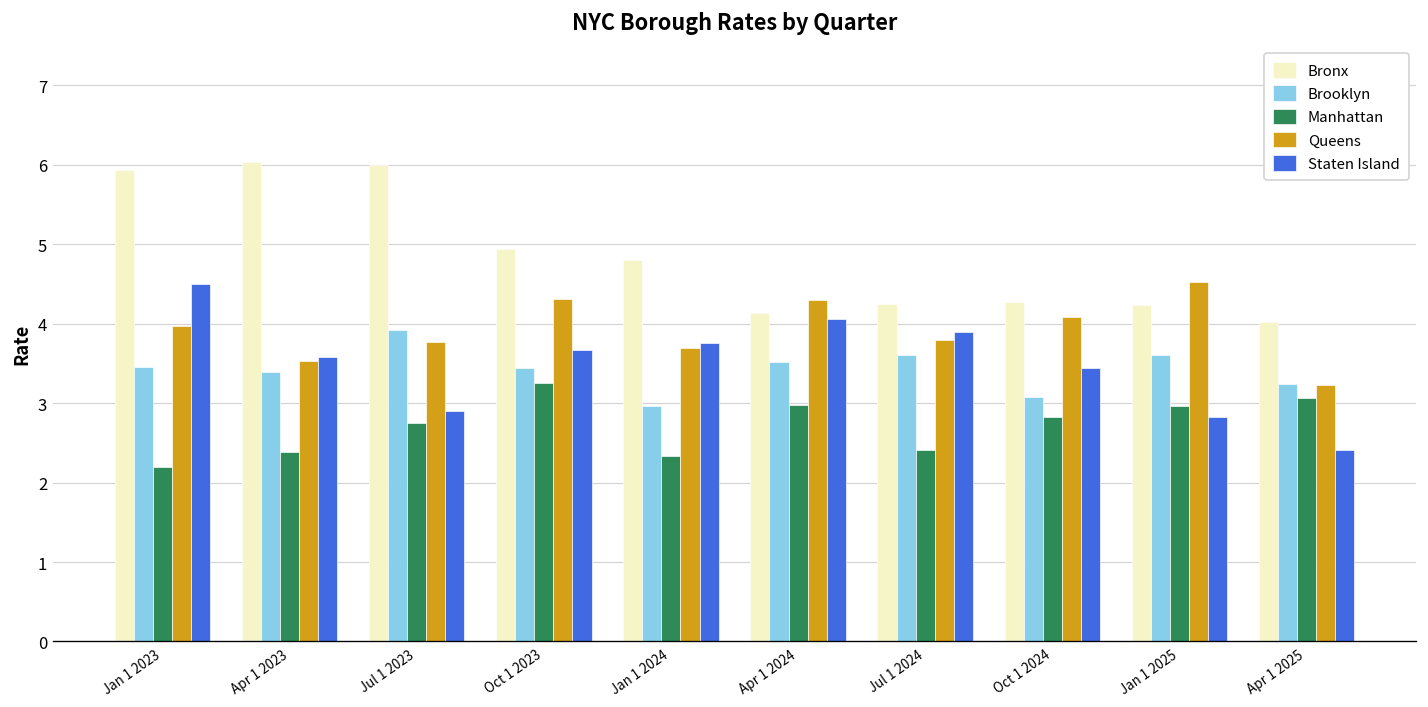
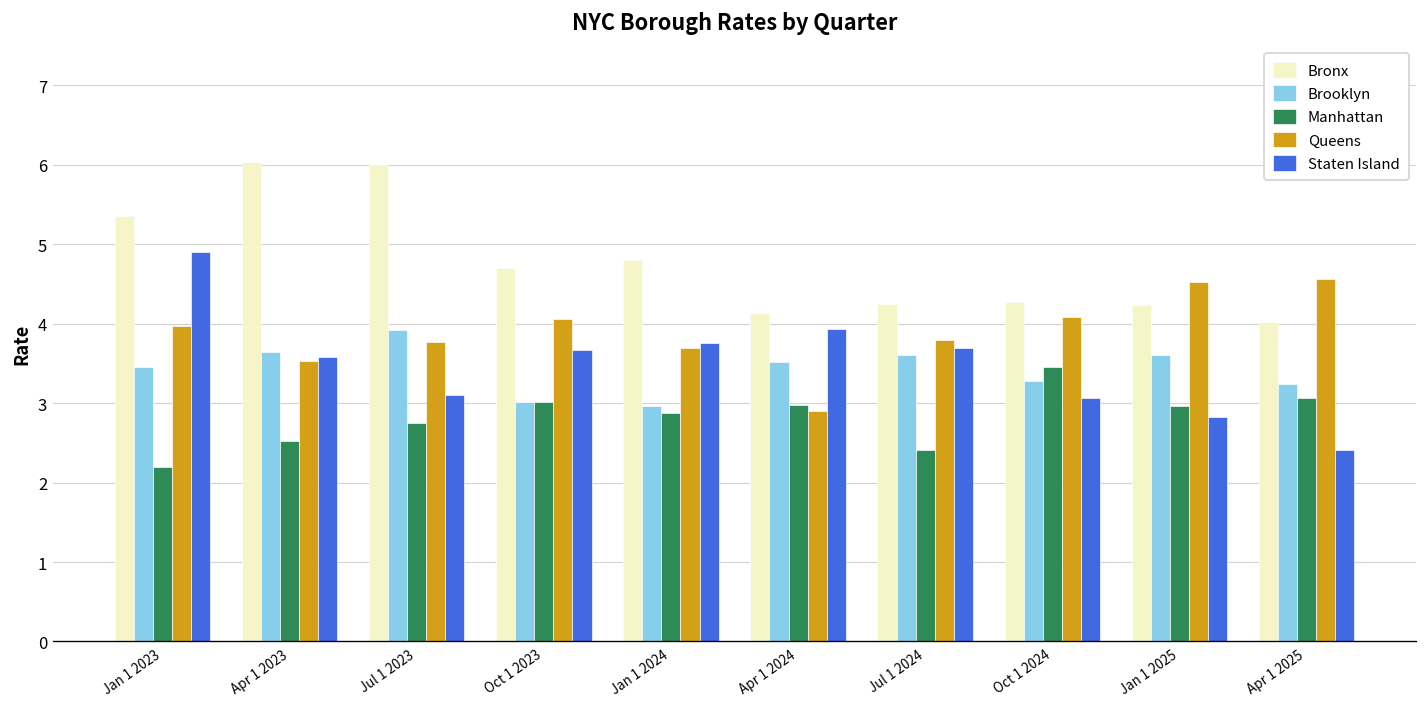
  {
    "Bronx": {
-     "Jan 1 2023": 5.9,
+     "Jan 1 2023": 5.4,
      "Apr 1 2023": 6.0,
      "Jul 1 2023": 6.0,
-     "Oct 1 2023": 4.9,
+     "Oct 1 2023": 4.7,
      "Jan 1 2024": 4.8,
      "Apr 1 2024": 4.1,
      "Jul 1 2024": 4.3,
      "Oct 1 2024": 4.3,
      "Jan 1 2025": 4.2,
      "Apr 1 2025": 4.0
    },
    "Brooklyn": {
      "Jan 1 2023": 3.5,
-     "Apr 1 2023": 3.4,
+     "Apr 1 2023": 3.6,
      "Jul 1 2023": 3.9,
-     "Oct 1 2023": 3.4,
+     "Oct 1 2023": 3.0,
      "Jan 1 2024": 3.0,
      "Apr 1 2024": 3.5,
      "Jul 1 2024": 3.6,
-     "Oct 1 2024": 3.1,
+     "Oct 1 2024": 3.3,
      "Jan 1 2025": 3.6,
      "Apr 1 2025": 3.2
    },
    "Manhattan": {
      "Jan 1 2023": 2.2,
-     "Apr 1 2023": 2.4,
+     "Apr 1 2023": 2.5,
      "Jul 1 2023": 2.8,
-     "Oct 1 2023": 3.3,
-     "Jan 1 2024": 2.3,
+     "Oct 1 2023": 3.0,
+     "Jan 1 2024": 2.9,
      "Apr 1 2024": 3.0,
      "Jul 1 2024": 2.4,
-     "Oct 1 2024": 2.8,
+     "Oct 1 2024": 3.5,
      "Jan 1 2025": 3.0,
      "Apr 1 2025": 3.1
    },
    "Queens": {
      "Jan 1 2023": 4.0,
      "Apr 1 2023": 3.5,
      "Jul 1 2023": 3.8,
-     "Oct 1 2023": 4.3,
+     "Oct 1 2023": 4.1,
      "Jan 1 2024": 3.7,
-     "Apr 1 2024": 4.3,
+     "Apr 1 2024": 2.9,
      "Jul 1 2024": 3.8,
      "Oct 1 2024": 4.1,
      "Jan 1 2025": 4.5,
-     "Apr 1 2025": 3.2
+     "Apr 1 2025": 4.6
    },
    "Staten Island": {
-     "Jan 1 2023": 4.5,
+     "Jan 1 2023": 4.9,
      "Apr 1 2023": 3.6,
-     "Jul 1 2023": 2.9,
+     "Jul 1 2023": 3.1,
      "Oct 1 2023": 3.7,
      "Jan 1 2024": 3.8,
-     "Apr 1 2024": 4.1,
-     "Jul 1 2024": 3.9,
-     "Oct 1 2024": 3.4,
+     "Apr 1 2024": 3.9,
+     "Jul 1 2024": 3.7,
+     "Oct 1 2024": 3.1,
      "Jan 1 2025": 2.8,
      "Apr 1 2025": 2.4
    }
  }
